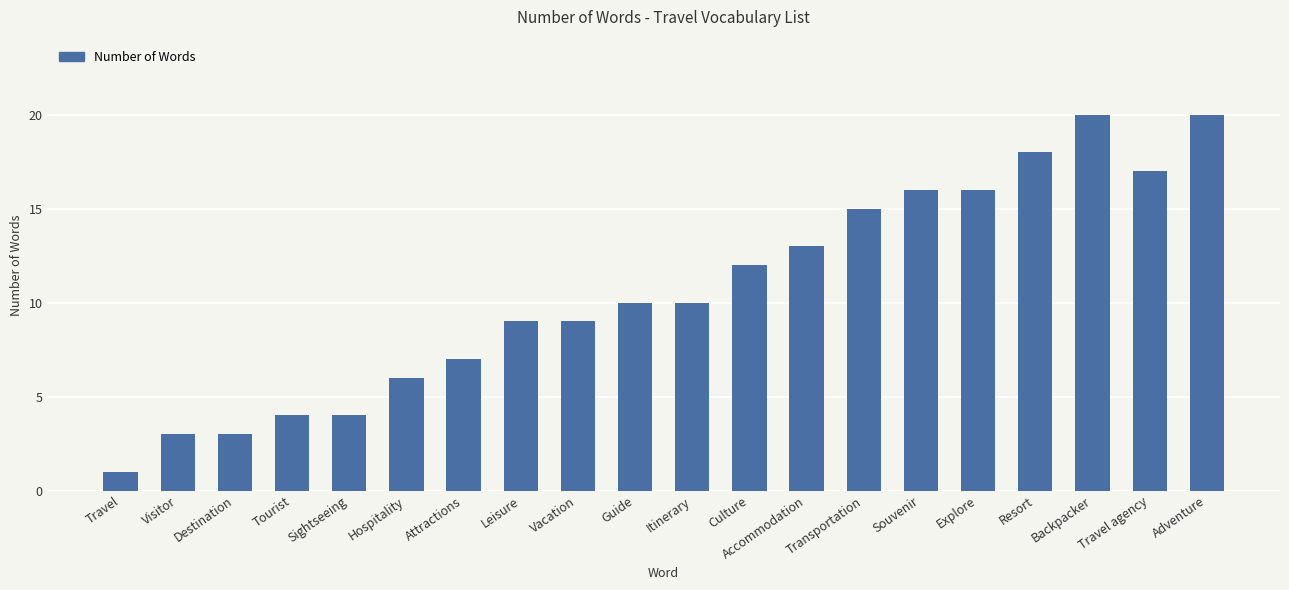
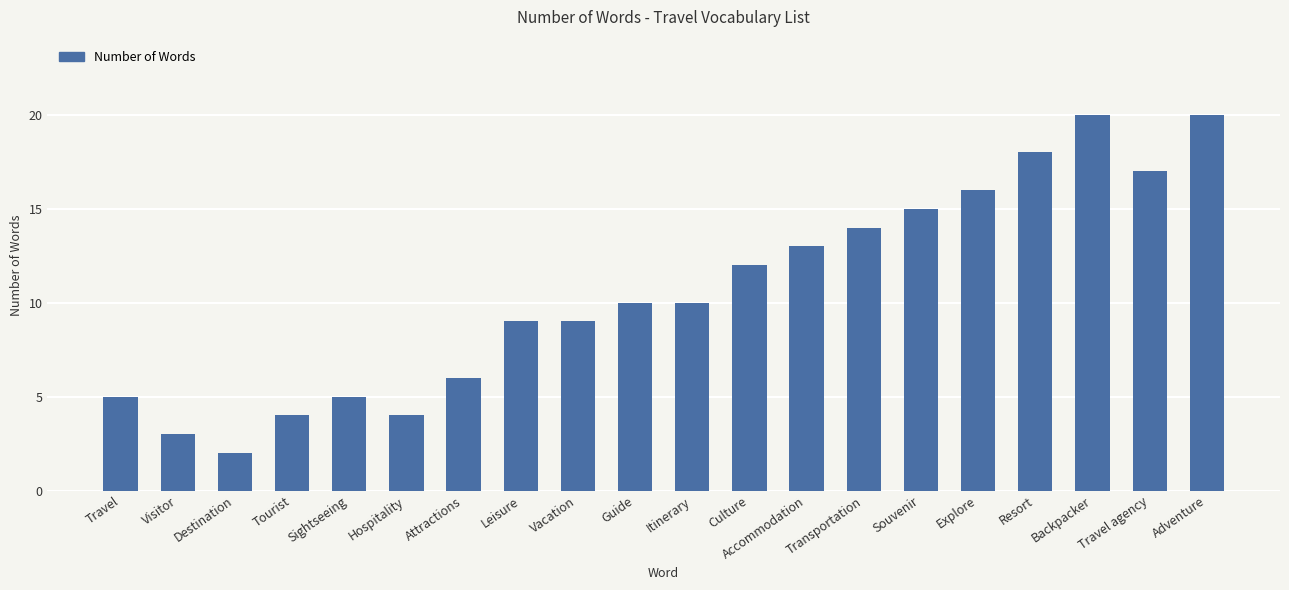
  {
-   "Travel": 1,
+   "Travel": 5,
    "Visitor": 3,
-   "Destination": 3,
+   "Destination": 2,
    "Tourist": 4,
-   "Sightseeing": 4,
-   "Hospitality": 6,
-   "Attractions": 7,
+   "Sightseeing": 5,
+   "Hospitality": 4,
+   "Attractions": 6,
    "Leisure": 9,
    "Vacation": 9,
    "Guide": 10,
    "Itinerary": 10,
    "Culture": 12,
    "Accommodation": 13,
-   "Transportation": 15,
-   "Souvenir": 16,
+   "Transportation": 14,
+   "Souvenir": 15,
    "Explore": 16,
    "Resort": 18,
    "Backpacker": 20,
    "Travel agency": 17,
    "Adventure": 20
  }
